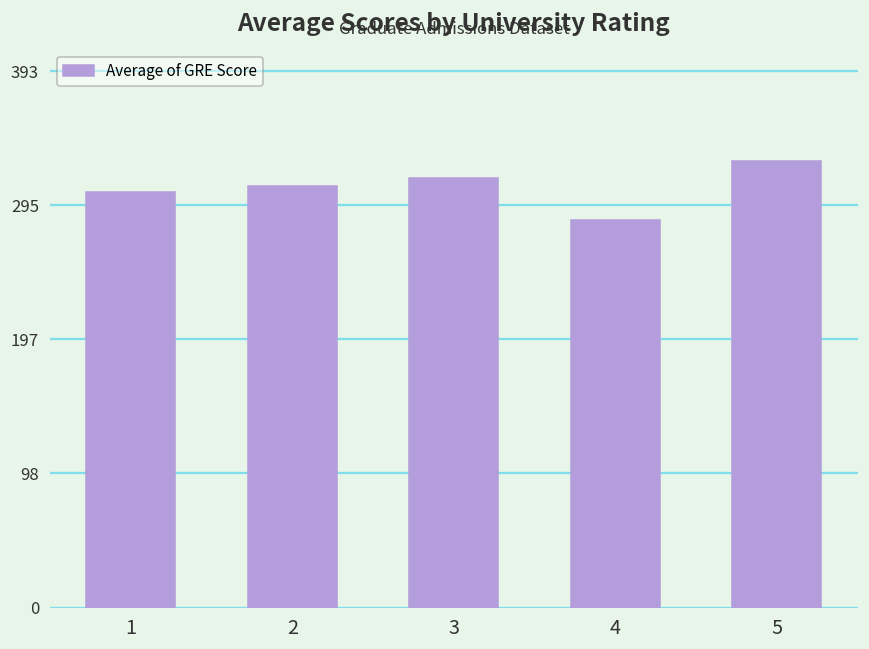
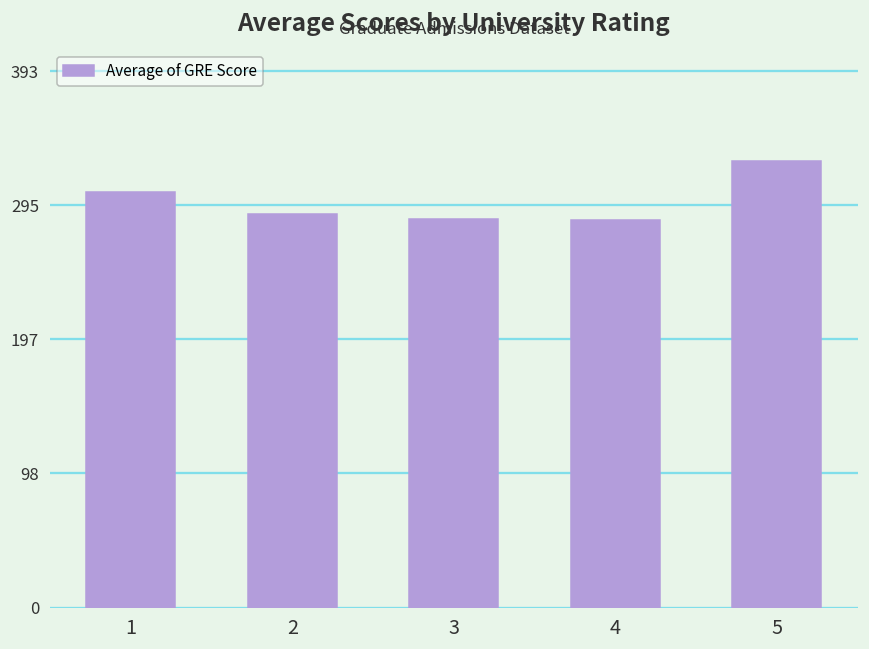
  {
    "1": 305,
-   "2": 309,
-   "3": 315,
+   "2": 289,
+   "3": 285,
    "4": 285,
    "5": 328
  }
